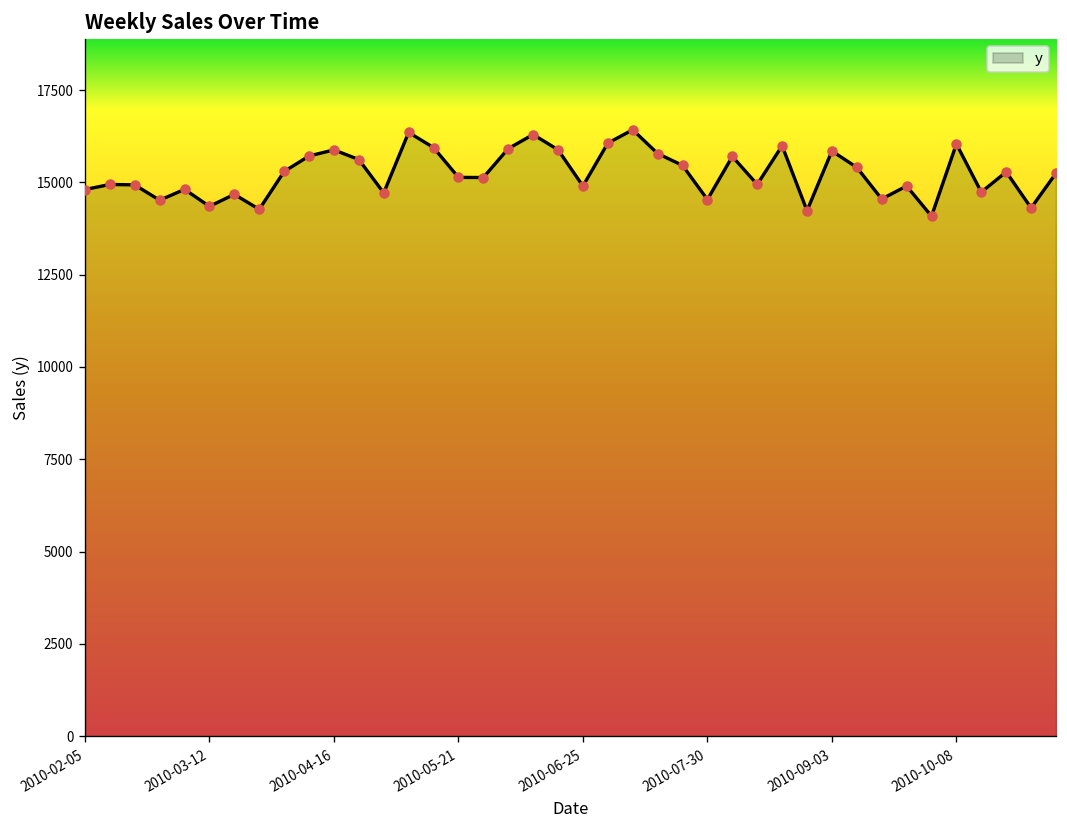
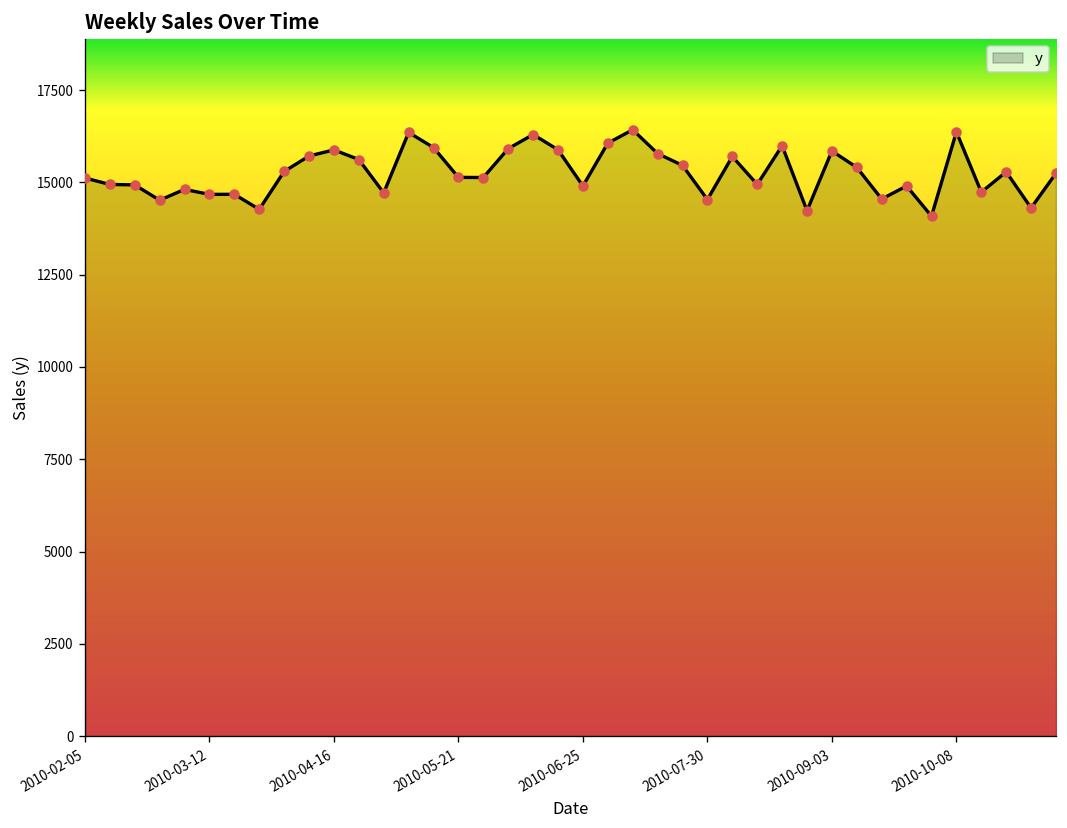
  {
-   "2010-02-05": 14800,
-   "2010-03-12": 14300,
+   "2010-02-05": 15100,
+   "2010-03-12": 14700,
    "2010-04-16": 15900,
    "2010-05-21": 15100,
    "2010-06-25": 14900,
    "2010-07-30": 14500,
    "2010-09-03": 15800,
-   "2010-10-08": 16000
+   "2010-10-08": 16400
  }
